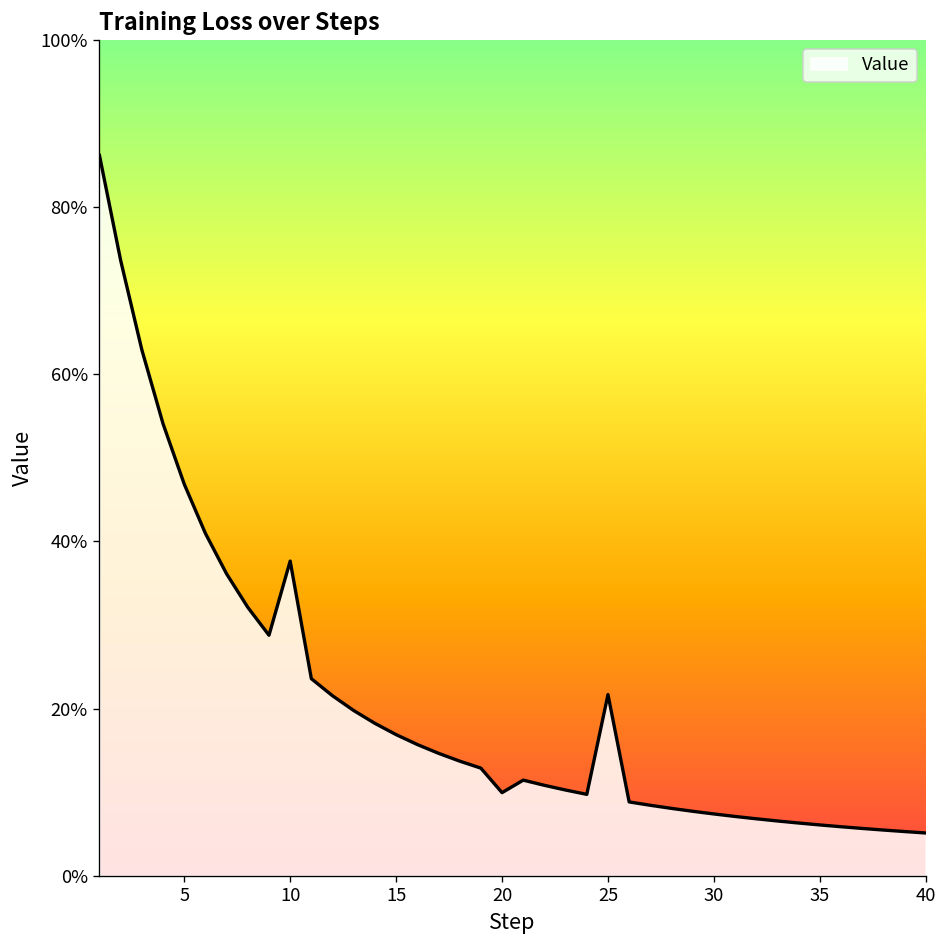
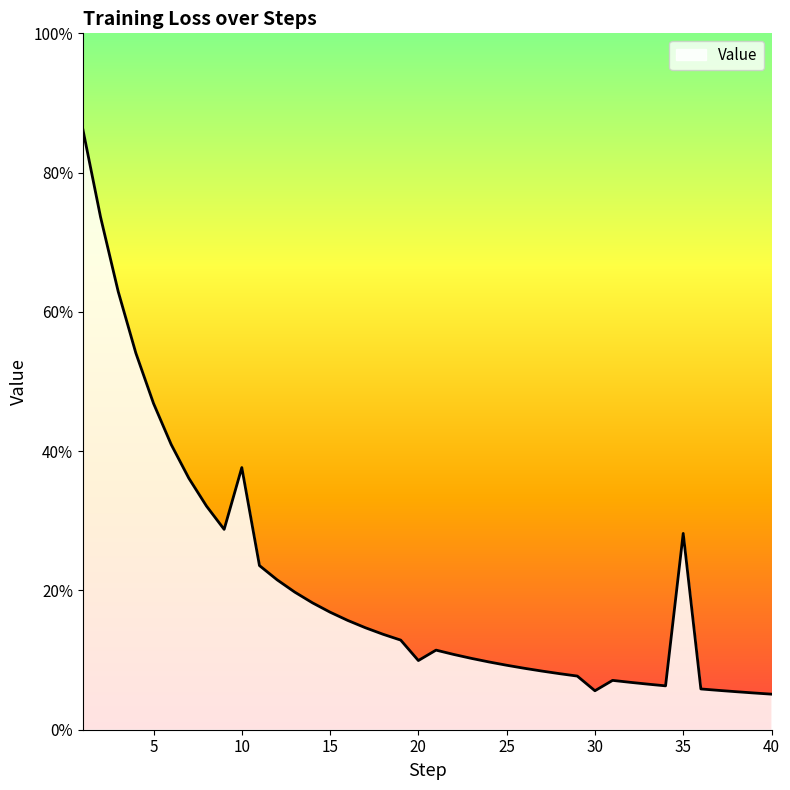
  {
    "5": "47%",
    "10": "38%",
    "15": "17%",
    "20": "10%",
-   "25": "22%",
-   "30": "7%",
-   "35": "6%",
+   "25": "9%",
+   "30": "6%",
+   "35": "28%",
    "40": "5%"
  }
